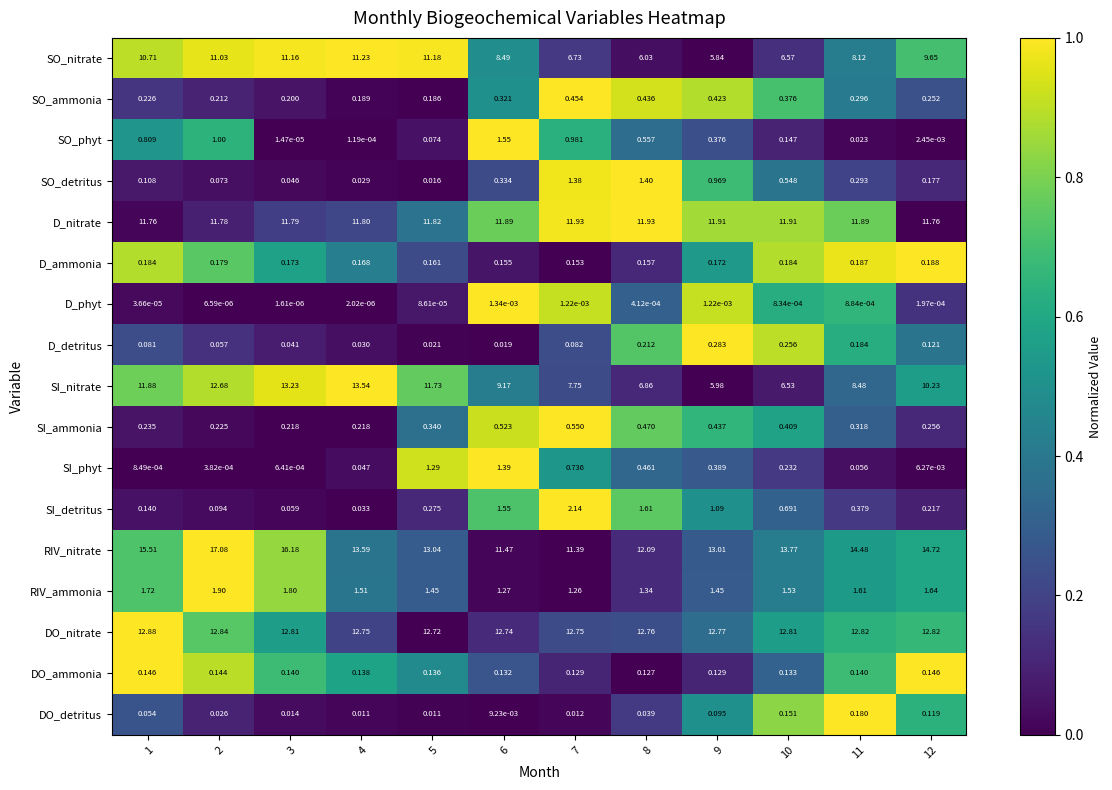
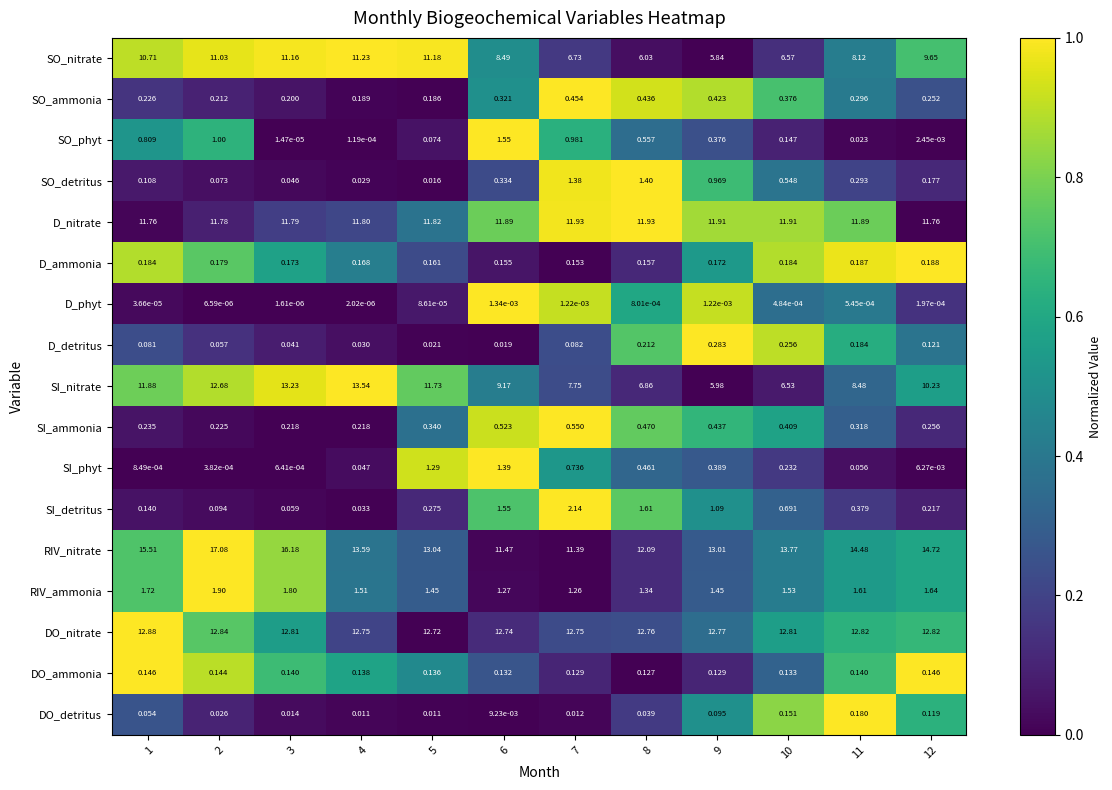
  {
    "D_phyt": {
      "1": "3.66e-05",
      "2": "6.59e-06",
      "3": "1.61e-06",
      "4": "2.02e-06",
      "5": "8.61e-05",
      "6": "1.34e-03",
      "7": "1.22e-03",
-     "8": "4.12e-04",
+     "8": "8.01e-04",
      "9": "1.22e-03",
-     "10": "8.34e-04",
-     "11": "8.84e-04",
+     "10": "4.84e-04",
+     "11": "5.45e-04",
      "12": "1.97e-04"
    }
  }
